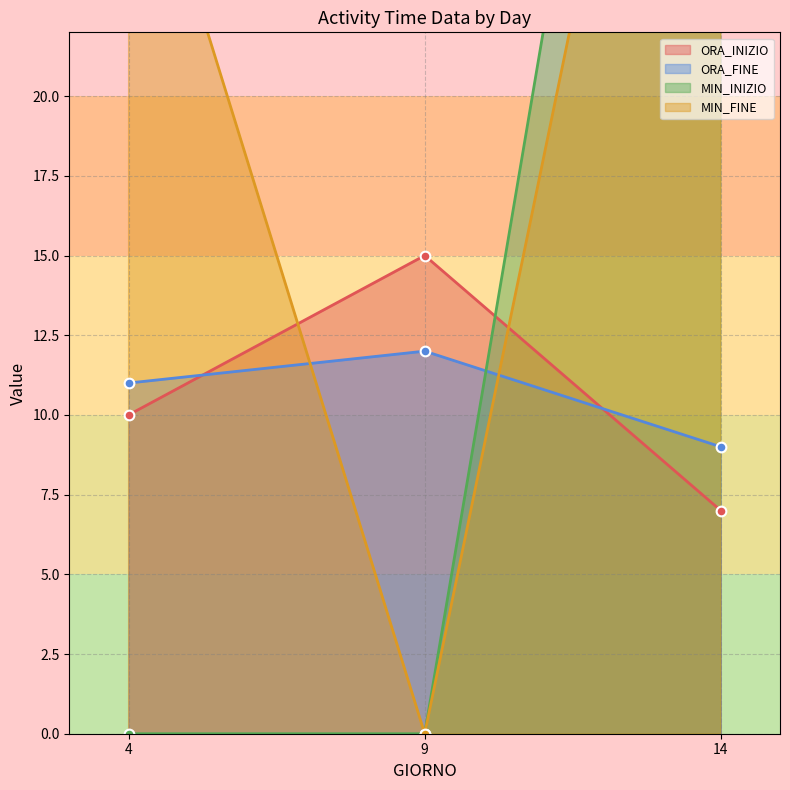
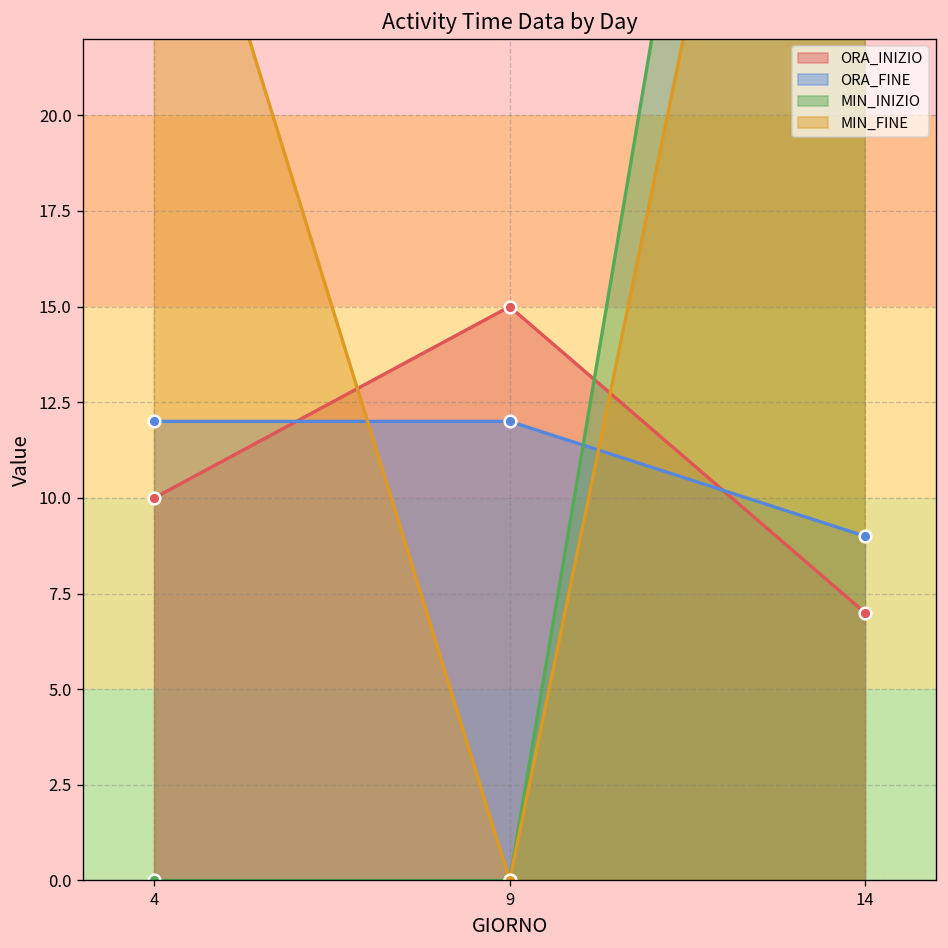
  {
    "ORA_FINE": {
-     "4": 11,
+     "4": 12,
      "9": 12,
      "14": 9
    }
  }
